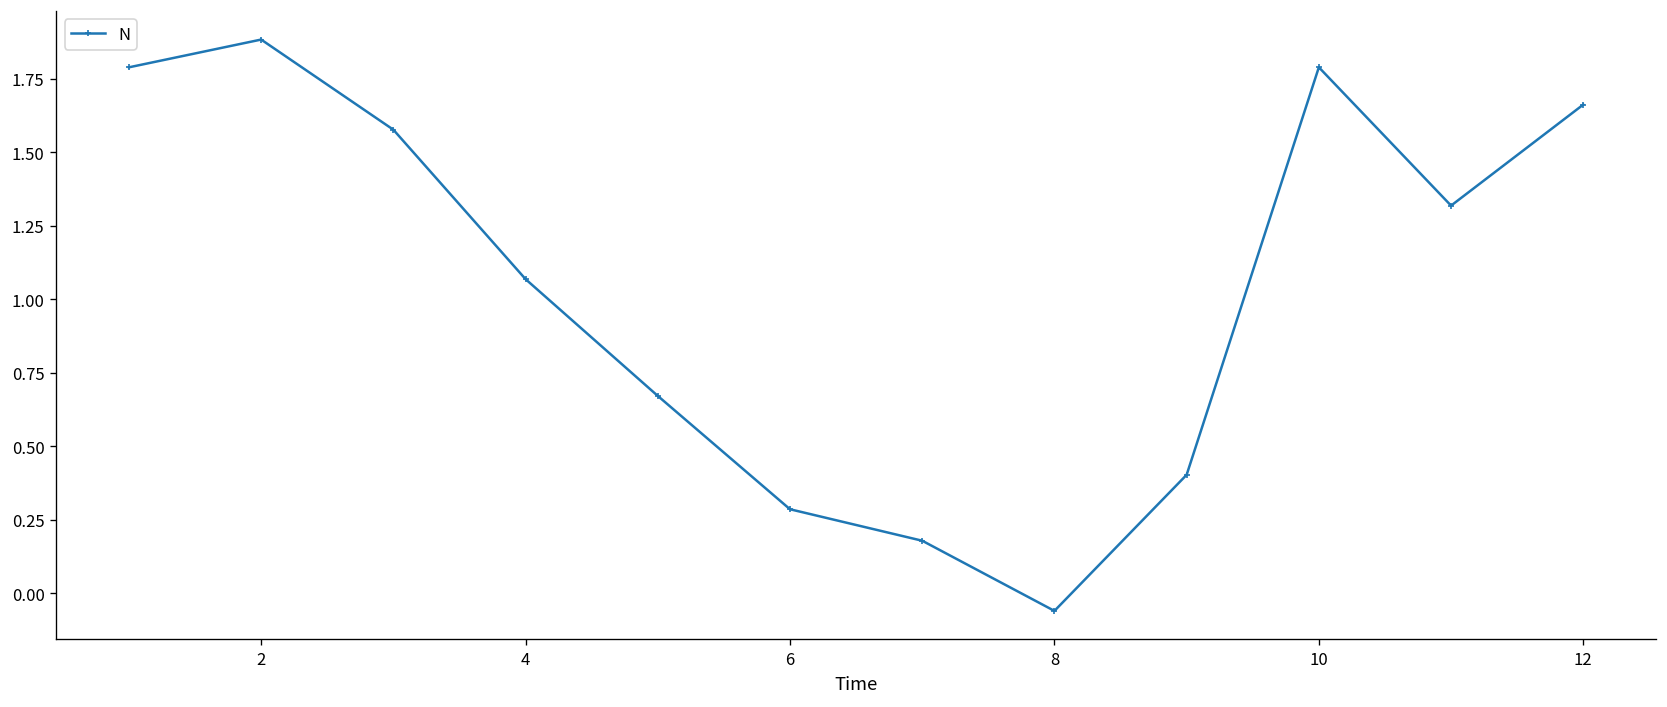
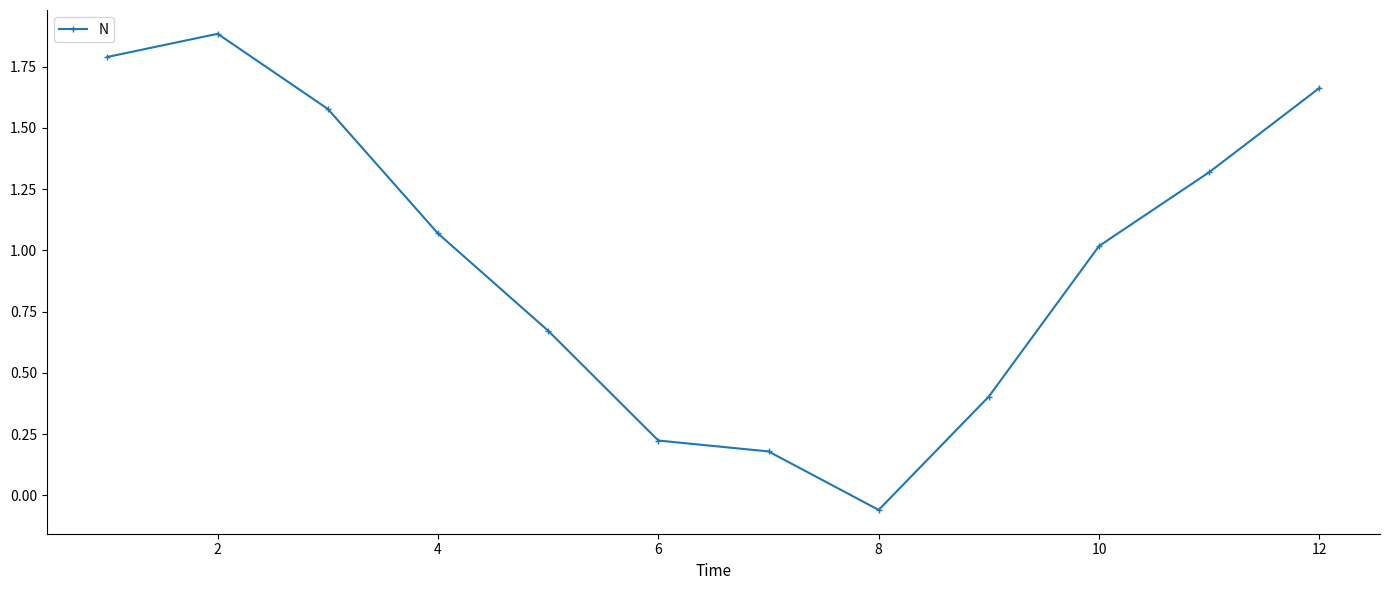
  {
    "2": 1.88,
    "4": 1.07,
-   "6": 0.29,
+   "6": 0.22,
    "8": -0.06,
-   "10": 1.79,
+   "10": 1.02,
    "12": 1.66
  }
